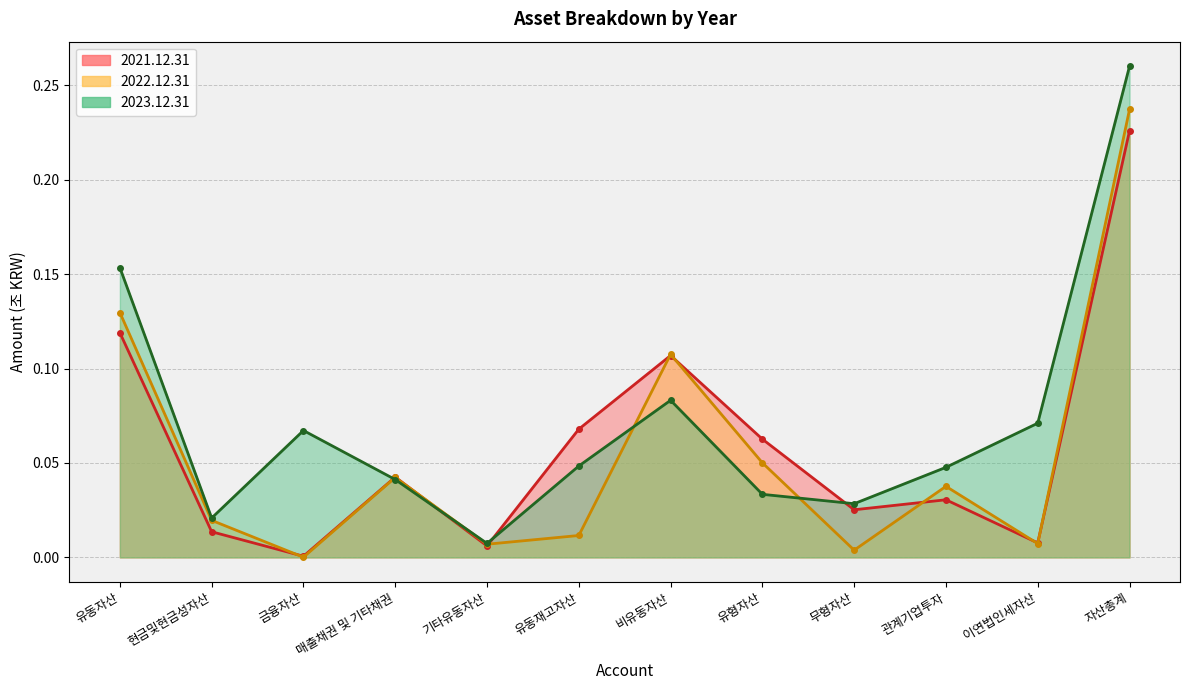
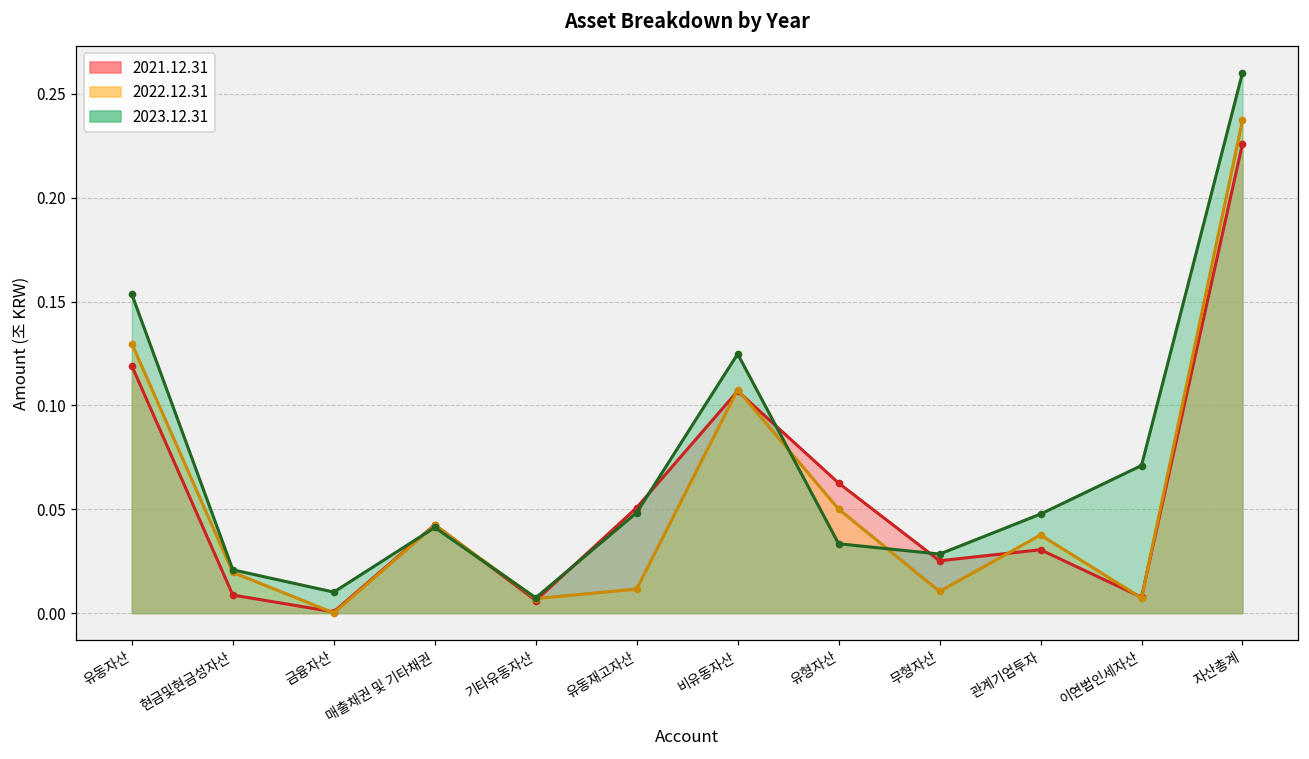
  {
    "2021.12.31": {
      "유동자산": 0.119,
-     "현금및현금성자산": 0.014,
-     "유동재고자산": 0.068,
+     "현금및현금성자산": 0.009,
+     "유동재고자산": 0.051,
      "유형자산": 0.063,
      "무형자산": 0.025,
      "관계기업투자": 0.031,
      "자산총계": 0.226
    },
    "2022.12.31": {
      "유동자산": 0.130,
      "유동재고자산": 0.012,
      "유형자산": 0.050,
-     "무형자산": 0.004,
+     "무형자산": 0.010,
      "관계기업투자": 0.038,
      "자산총계": 0.237
    },
    "2023.12.31": {
      "유동자산": 0.153,
-     "금융자산": 0.067,
+     "금융자산": 0.010,
      "유동재고자산": 0.048,
-     "비유동자산": 0.083,
+     "비유동자산": 0.125,
      "유형자산": 0.033,
      "무형자산": 0.028,
      "관계기업투자": 0.048,
      "이연법인세자산": 0.071,
      "자산총계": 0.260
    }
  }
